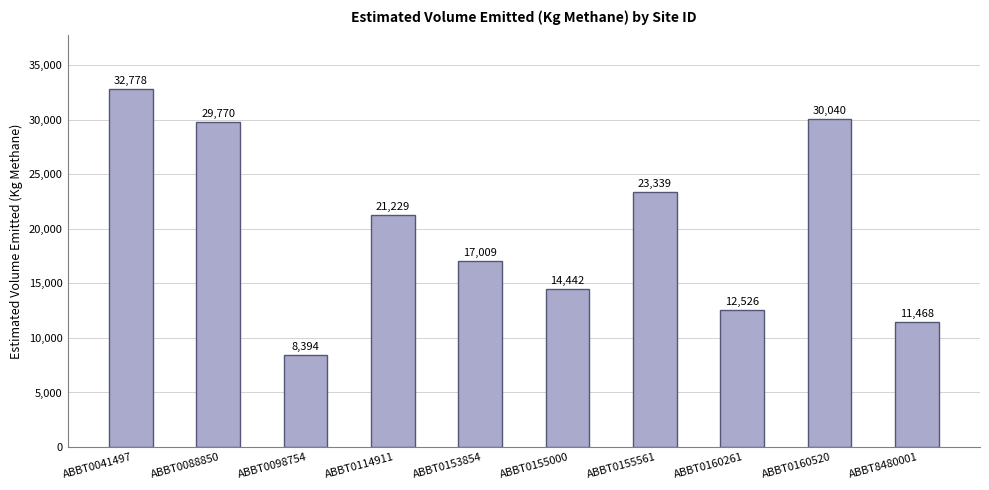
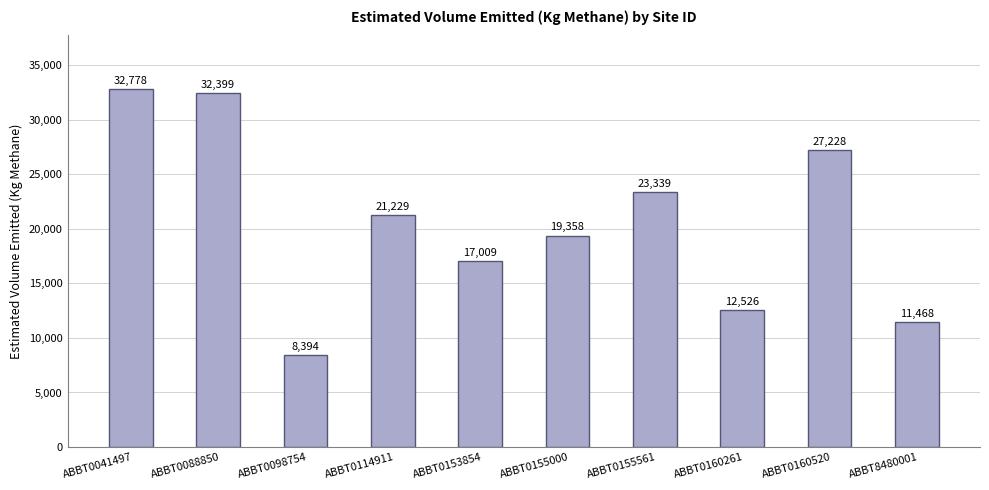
  {
    "ABBT0041497": "32,778",
-   "ABBT0088850": "29,770",
+   "ABBT0088850": "32,399",
    "ABBT0098754": "8,394",
    "ABBT0114911": "21,229",
    "ABBT0153854": "17,009",
-   "ABBT0155000": "14,442",
+   "ABBT0155000": "19,358",
    "ABBT0155561": "23,339",
    "ABBT0160261": "12,526",
-   "ABBT0160520": "30,040",
+   "ABBT0160520": "27,228",
    "ABBT8480001": "11,468"
  }
